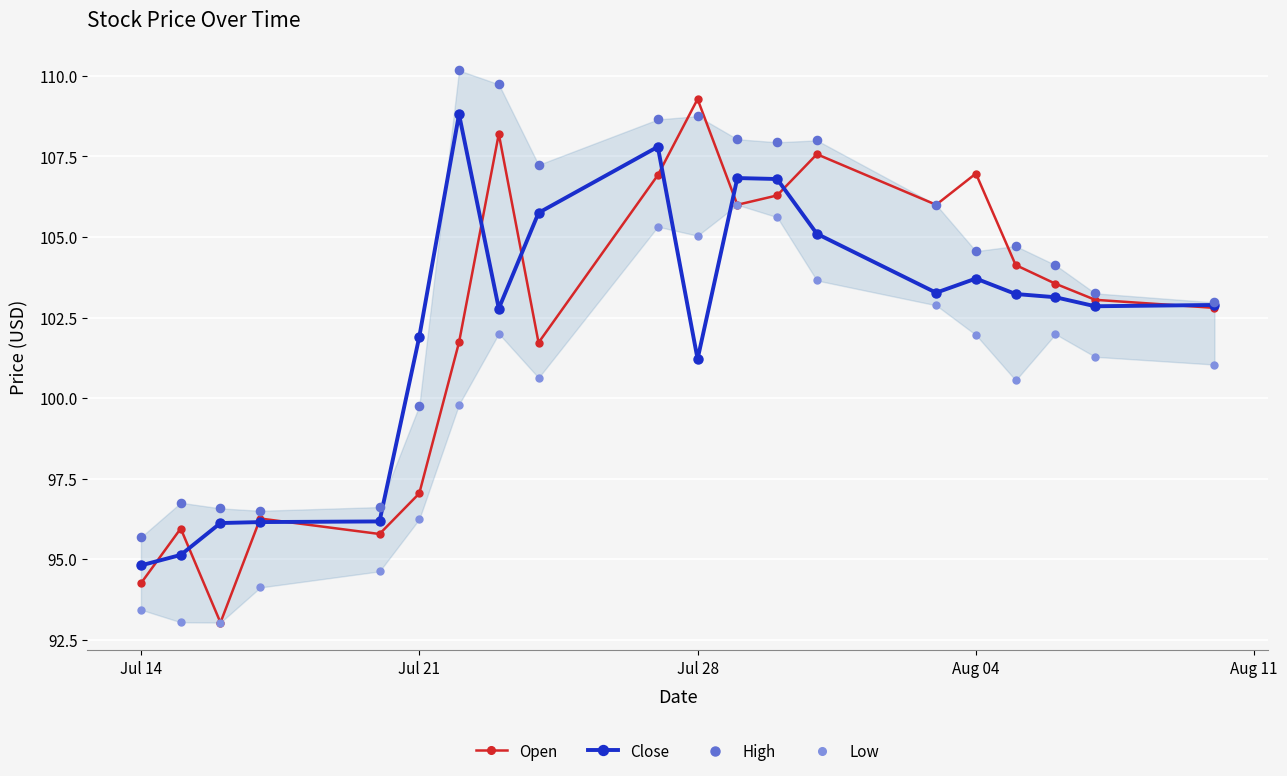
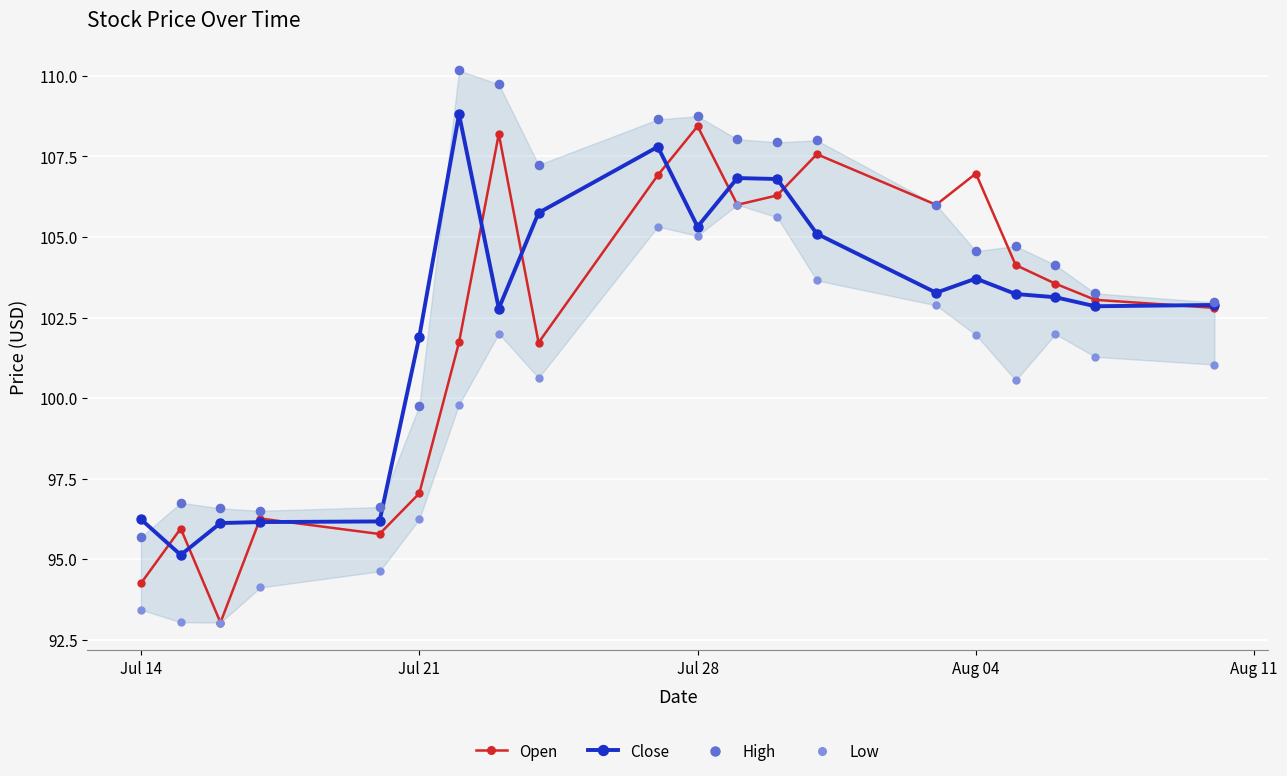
  {
    "Open": {
      "Jul 14": 94.3,
      "Jul 21": 97.0,
-     "Jul 28": 109.3,
+     "Jul 28": 108.4,
      "Aug 04": 107.0
    },
    "Close": {
-     "Jul 14": 94.8,
+     "Jul 14": 96.2,
      "Jul 21": 101.9,
-     "Jul 28": 101.2,
+     "Jul 28": 105.3,
      "Aug 04": 103.7
    }
  }
